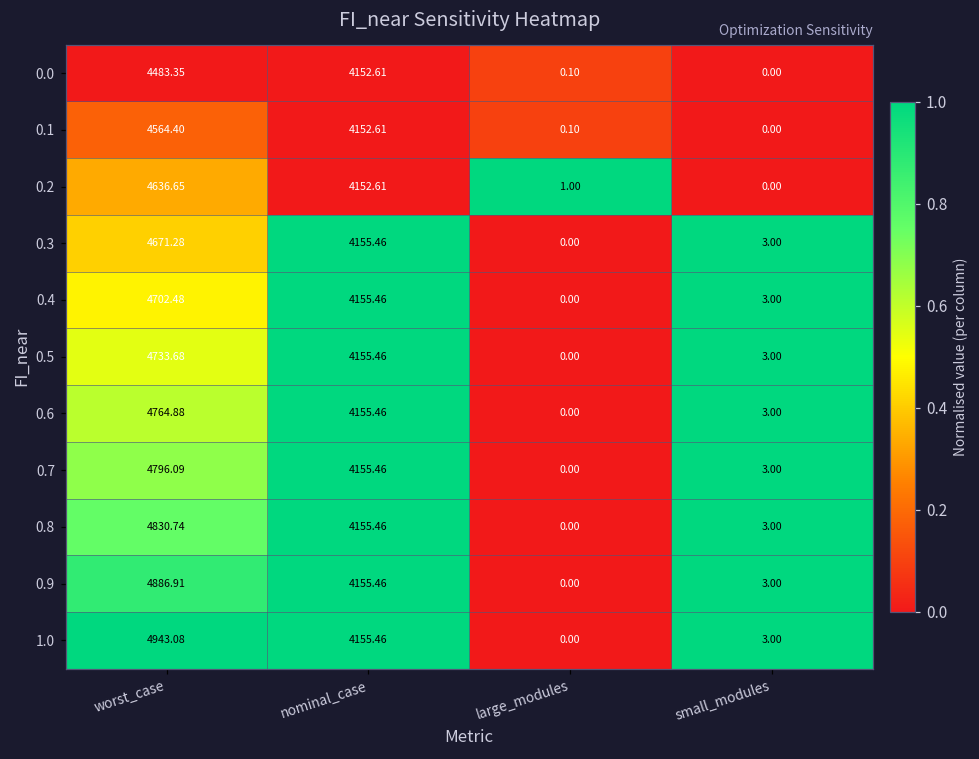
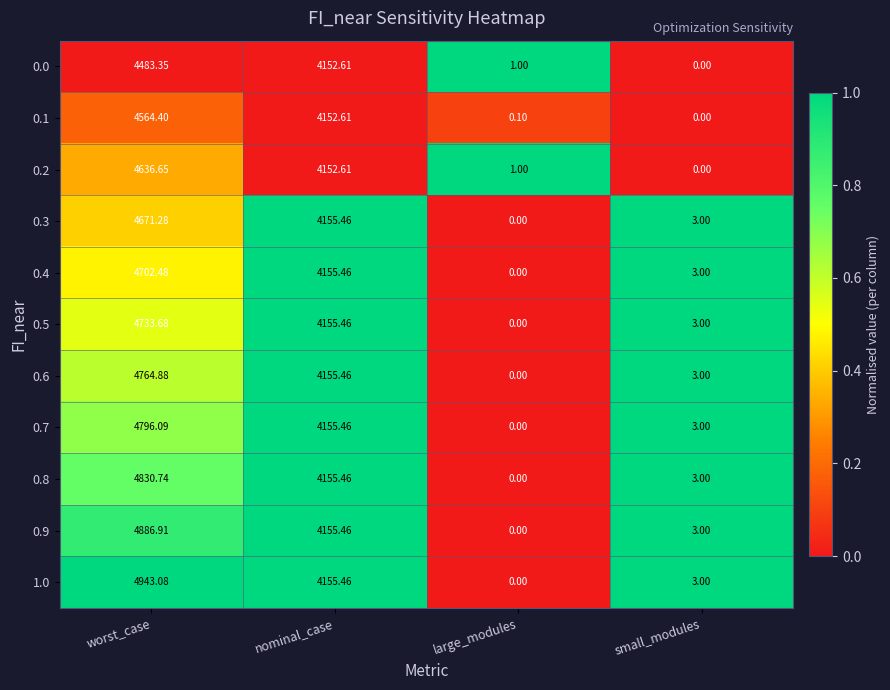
  {
    "0.0": {
      "worst_case": 4483.35,
      "nominal_case": 4152.61,
-     "large_modules": 0.10,
+     "large_modules": 1.00,
      "small_modules": 0.00
    },
    "0.1": {
      "worst_case": 4564.40,
      "nominal_case": 4152.61,
      "large_modules": 0.10,
      "small_modules": 0.00
    },
    "0.2": {
      "worst_case": 4636.65,
      "nominal_case": 4152.61,
      "large_modules": 1.00,
      "small_modules": 0.00
    },
    "0.3": {
      "worst_case": 4671.28,
      "nominal_case": 4155.46,
      "large_modules": 0.00,
      "small_modules": 3.00
    },
    "0.4": {
      "worst_case": 4702.48,
      "nominal_case": 4155.46,
      "large_modules": 0.00,
      "small_modules": 3.00
    },
    "0.5": {
      "worst_case": 4733.68,
      "nominal_case": 4155.46,
      "large_modules": 0.00,
      "small_modules": 3.00
    },
    "0.6": {
      "worst_case": 4764.88,
      "nominal_case": 4155.46,
      "large_modules": 0.00,
      "small_modules": 3.00
    },
    "0.7": {
      "worst_case": 4796.09,
      "nominal_case": 4155.46,
      "large_modules": 0.00,
      "small_modules": 3.00
    },
    "0.8": {
      "worst_case": 4830.74,
      "nominal_case": 4155.46,
      "large_modules": 0.00,
      "small_modules": 3.00
    },
    "0.9": {
      "worst_case": 4886.91,
      "nominal_case": 4155.46,
      "large_modules": 0.00,
      "small_modules": 3.00
    },
    "1.0": {
      "worst_case": 4943.08,
      "nominal_case": 4155.46,
      "large_modules": 0.00,
      "small_modules": 3.00
    }
  }
